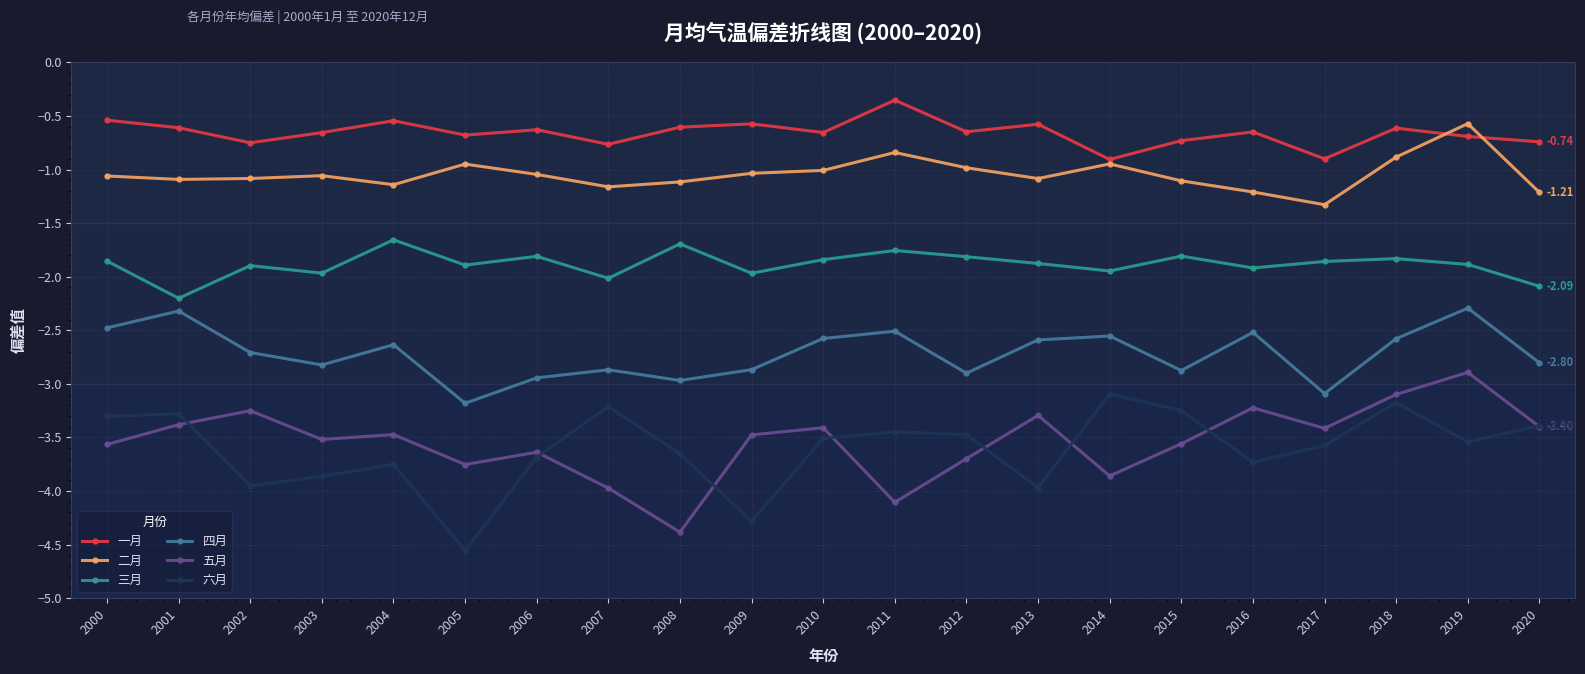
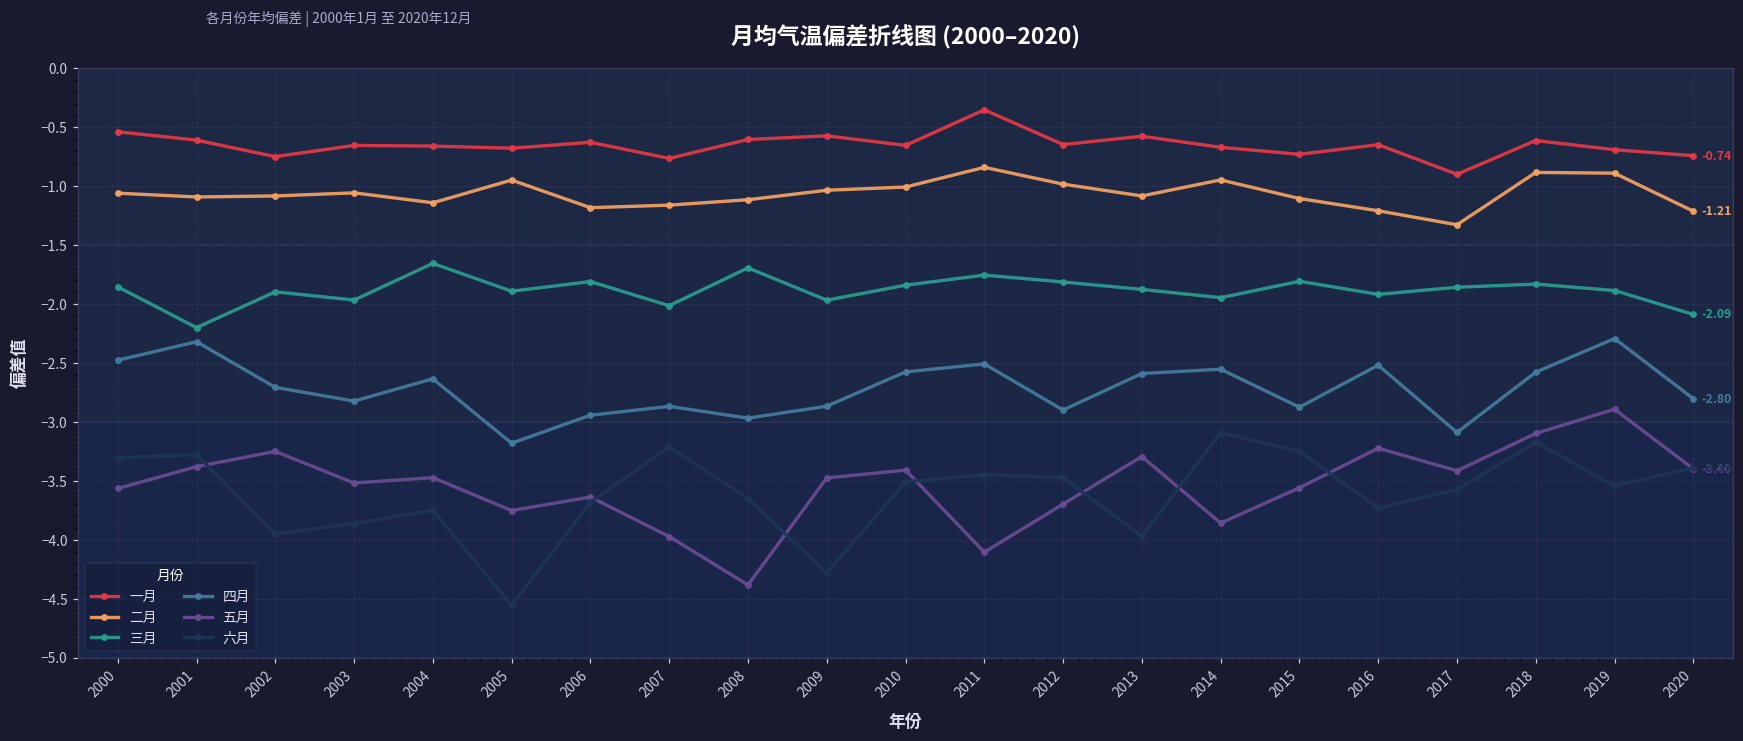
  {
    "一月": {
      "2000": -0.54,
      "2001": -0.61,
      "2002": -0.75,
      "2003": -0.66,
-     "2004": -0.54,
+     "2004": -0.66,
      "2005": -0.68,
      "2006": -0.63,
      "2007": -0.77,
      "2008": -0.60,
      "2009": -0.57,
      "2010": -0.65,
      "2011": -0.35,
      "2012": -0.65,
      "2013": -0.58,
-     "2014": -0.91,
+     "2014": -0.67,
      "2015": -0.73,
      "2016": -0.65,
      "2017": -0.90,
      "2018": -0.61,
      "2019": -0.69
    },
    "二月": {
      "2000": -1.06,
      "2001": -1.09,
      "2002": -1.08,
      "2003": -1.06,
      "2004": -1.14,
      "2005": -0.95,
-     "2006": -1.05,
+     "2006": -1.18,
      "2007": -1.16,
      "2008": -1.12,
      "2009": -1.04,
      "2010": -1.01,
      "2011": -0.84,
      "2012": -0.98,
      "2013": -1.08,
      "2014": -0.95,
      "2015": -1.11,
      "2016": -1.21,
      "2017": -1.33,
      "2018": -0.88,
-     "2019": -0.57
+     "2019": -0.89
    },
    "五月": {
      "2000": -3.57,
      "2001": -3.38,
      "2002": -3.25,
      "2003": -3.52,
      "2004": -3.47,
      "2005": -3.75,
      "2006": -3.64,
      "2007": -3.97,
      "2008": -4.38,
      "2009": -3.48,
      "2010": -3.41,
      "2011": -4.11,
      "2012": -3.70,
      "2013": -3.29,
      "2014": -3.86,
      "2015": -3.56,
      "2016": -3.22,
      "2017": -3.42,
      "2018": -3.10,
      "2019": -2.89
    },
    "六月": {
      "2000": -3.30,
      "2001": -3.28,
      "2002": -3.95,
      "2003": -3.86,
      "2004": -3.75,
      "2005": -4.56,
      "2006": -3.68,
      "2007": -3.21,
      "2008": -3.65,
      "2009": -4.28,
      "2010": -3.51,
      "2011": -3.45,
      "2012": -3.47,
      "2013": -3.97,
      "2014": -3.09,
      "2015": -3.25,
      "2016": -3.73,
      "2017": -3.58,
      "2018": -3.17,
      "2019": -3.54
    }
  }
